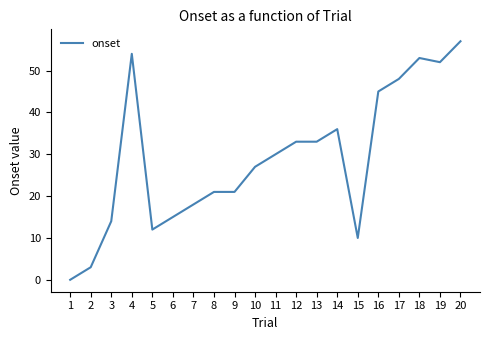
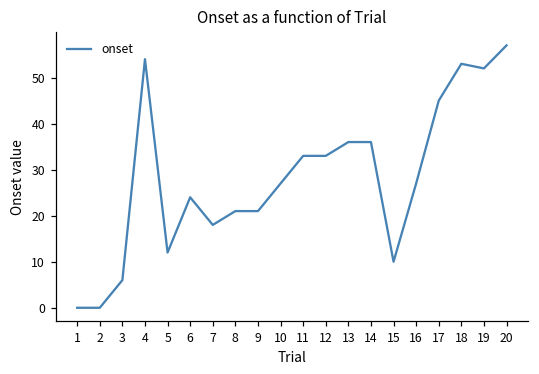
  {
    "1": 0,
-   "2": 3,
-   "3": 14,
+   "2": 0,
+   "3": 6,
    "4": 54,
    "5": 12,
-   "6": 15,
+   "6": 24,
    "7": 18,
    "8": 21,
    "9": 21,
    "10": 27,
-   "11": 30,
+   "11": 33,
    "12": 33,
-   "13": 33,
+   "13": 36,
    "14": 36,
    "15": 10,
-   "16": 45,
-   "17": 48,
+   "16": 27,
+   "17": 45,
    "18": 53,
    "19": 52,
    "20": 57
  }
